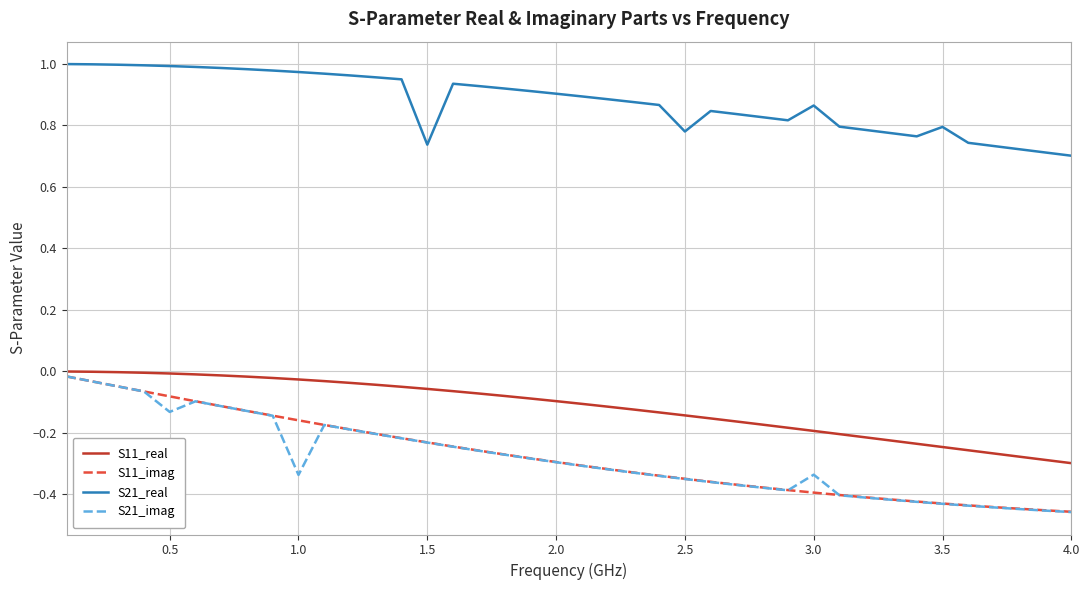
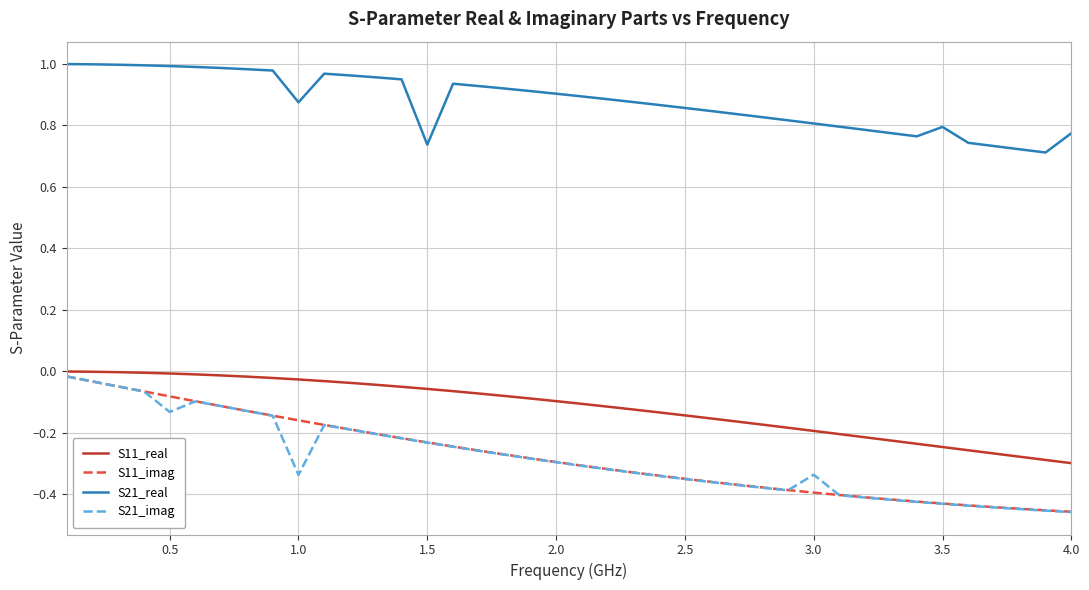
  {
    "S21_real": {
      "0.5": 0.99,
-     "1.0": 0.97,
+     "1.0": 0.88,
      "1.5": 0.74,
      "2.0": 0.90,
-     "2.5": 0.78,
-     "3.0": 0.86,
+     "2.5": 0.86,
+     "3.0": 0.81,
      "3.5": 0.80,
-     "4.0": 0.70
+     "4.0": 0.77
    },
    "S21_imag": {
      "0.5": -0.13,
      "1.0": -0.34,
      "3.0": -0.34
    }
  }
